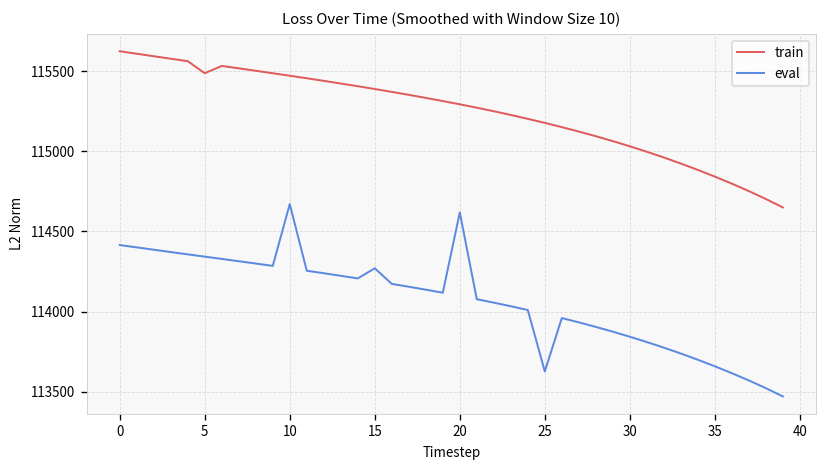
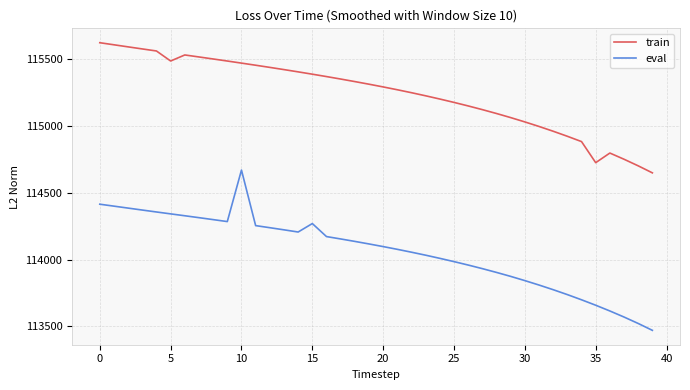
  {
    "train": {
      "0": 115620,
      "5": 115490,
      "10": 115470,
      "15": 115390,
      "20": 115290,
      "25": 115180,
      "30": 115030,
-     "35": 114840
+     "35": 114730
    },
    "eval": {
      "0": 114420,
      "5": 114340,
      "10": 114670,
      "15": 114270,
-     "20": 114620,
-     "25": 113630,
+     "20": 114100,
+     "25": 113980,
      "30": 113840,
      "35": 113660
    }
  }
